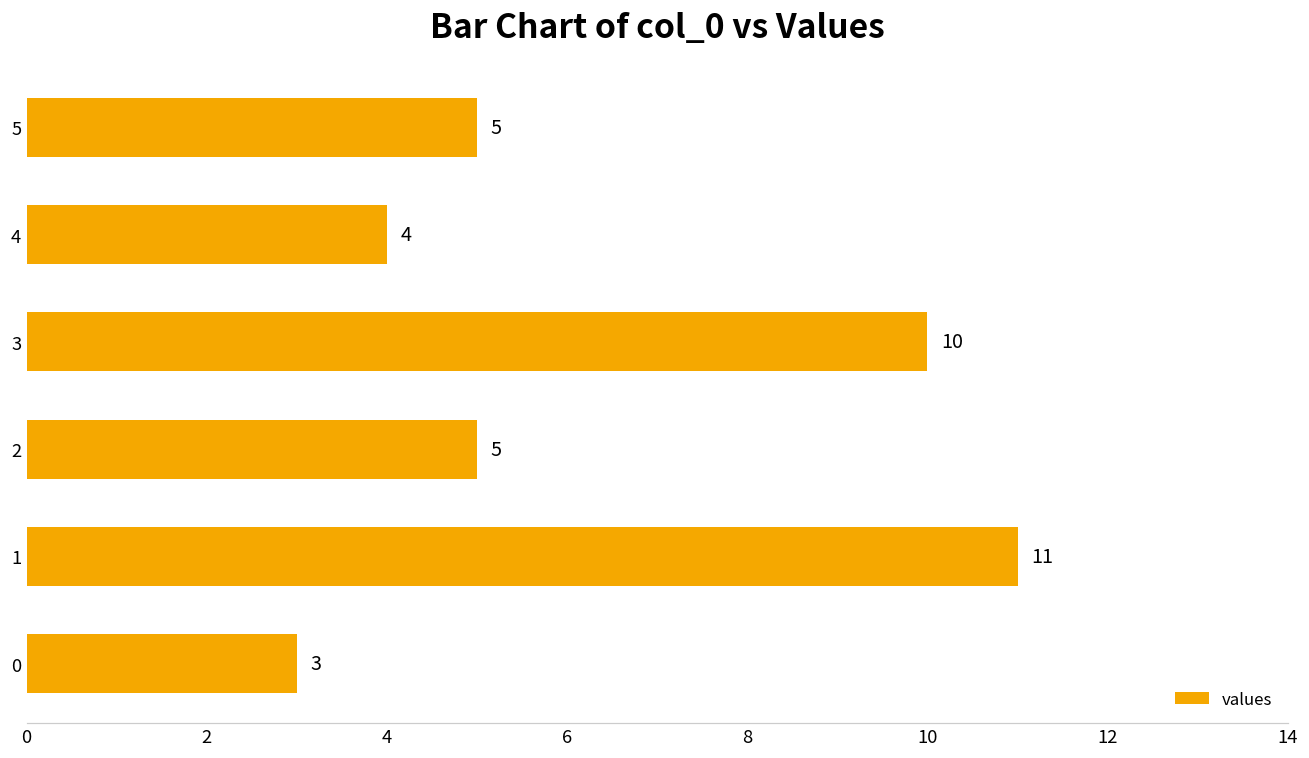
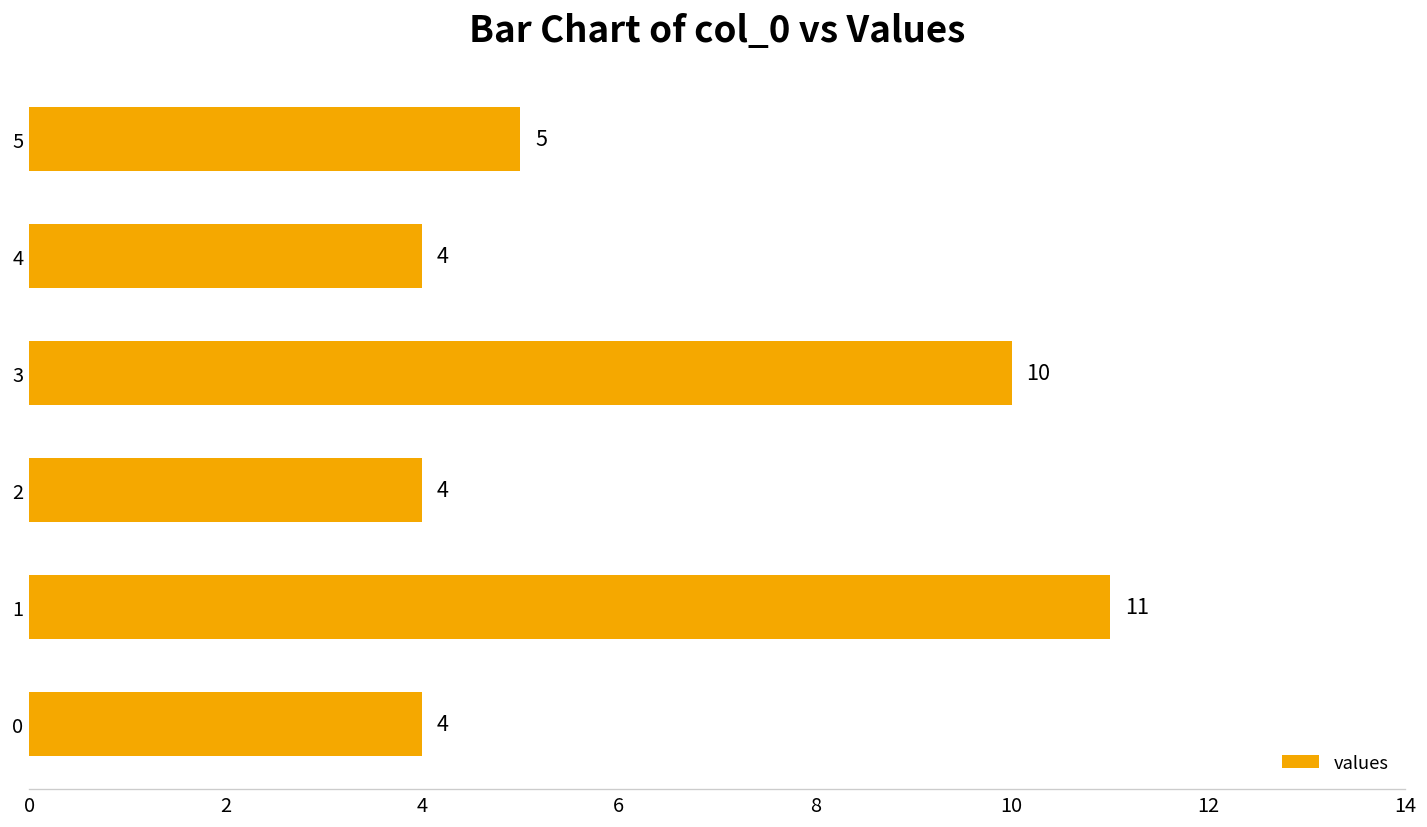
  {
    "5": 5,
    "4": 4,
    "3": 10,
-   "2": 5,
+   "2": 4,
    "1": 11,
-   "0": 3
+   "0": 4
  }
